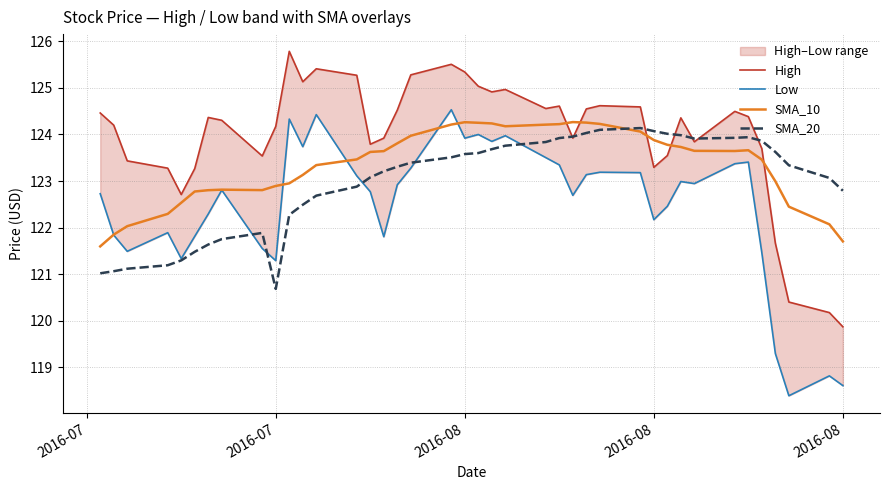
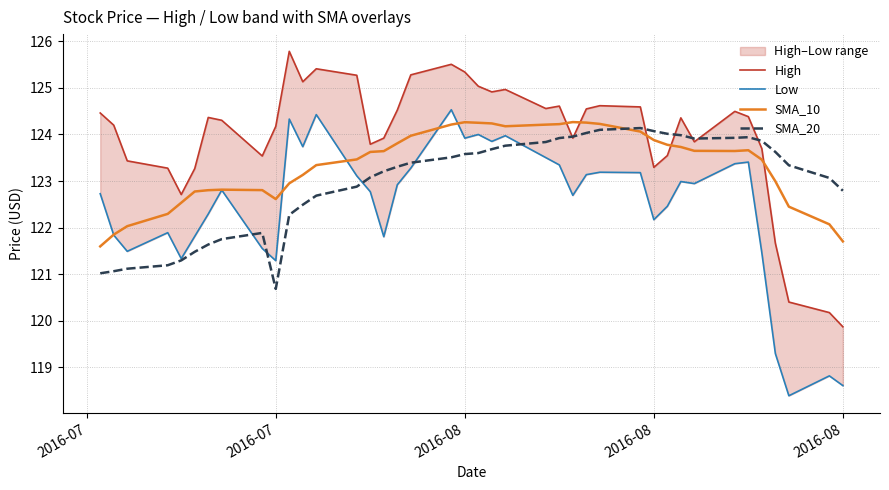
  {
    "High–Low range": {
      "2016-07": 124.2
    },
    "Low": {
      "2016-07": 121.3
    },
    "SMA_10": {
-     "2016-07": 122.9
+     "2016-07": 122.6
    },
    "SMA_20": {
      "2016-07": 120.7
    }
  }
